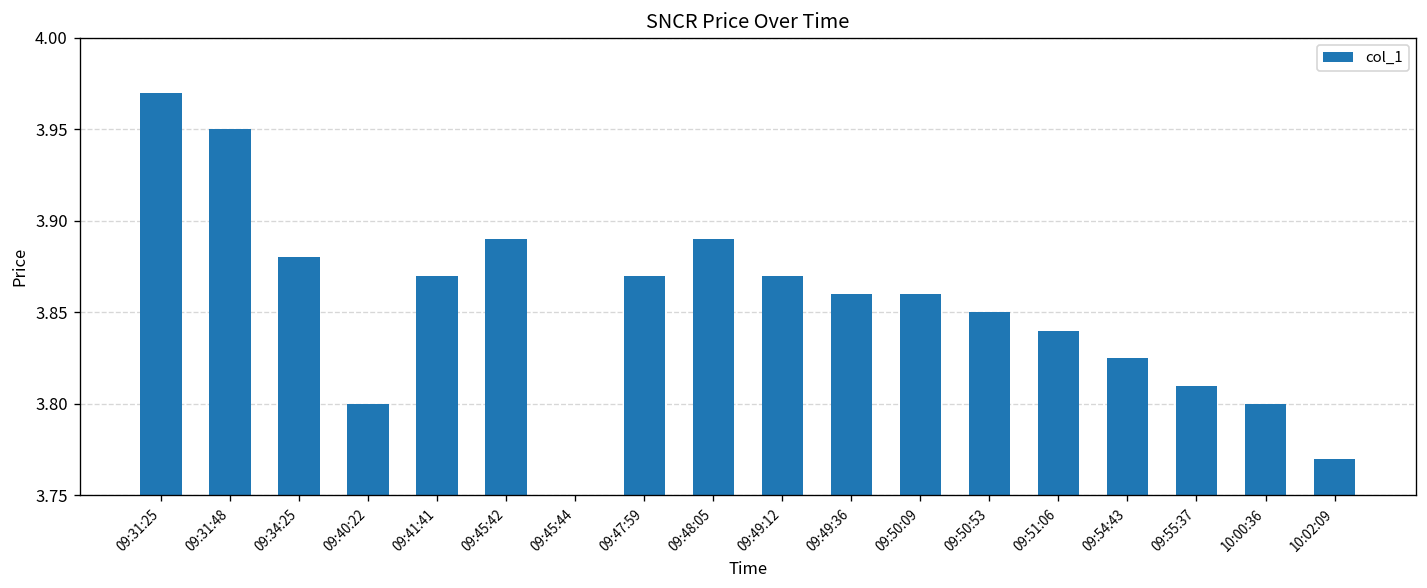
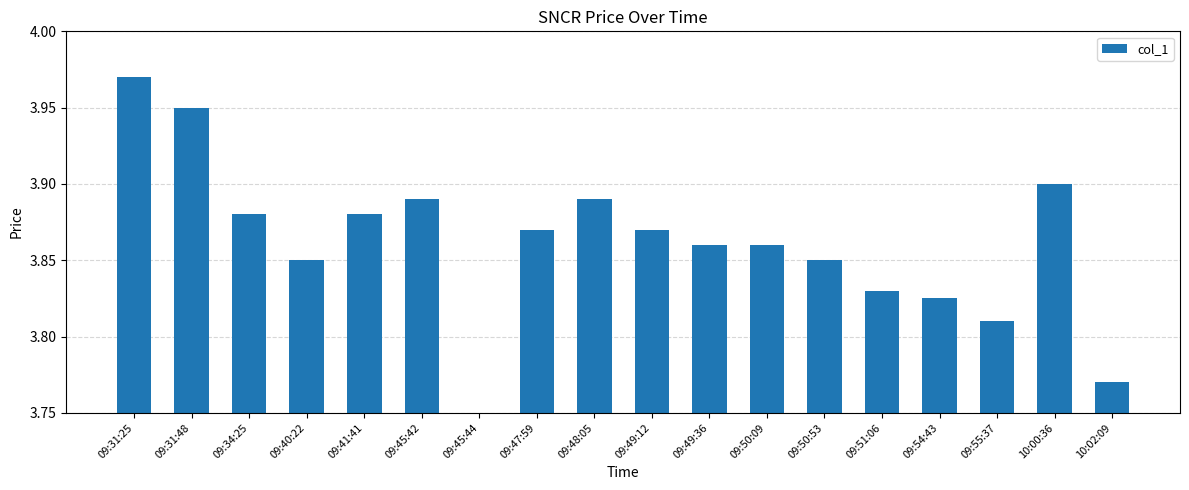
  {
    "09:31:25": 3.97,
    "09:31:48": 3.95,
    "09:34:25": 3.88,
-   "09:40:22": 3.80,
-   "09:41:41": 3.87,
+   "09:40:22": 3.85,
+   "09:41:41": 3.88,
    "09:45:42": 3.89,
    "09:47:59": 3.87,
    "09:48:05": 3.89,
    "09:49:12": 3.87,
    "09:49:36": 3.86,
    "09:50:09": 3.86,
    "09:50:53": 3.85,
-   "09:51:06": 3.84,
+   "09:51:06": 3.83,
    "09:54:43": 3.825,
    "09:55:37": 3.81,
-   "10:00:36": 3.8,
+   "10:00:36": 3.9,
    "10:02:09": 3.77
  }
